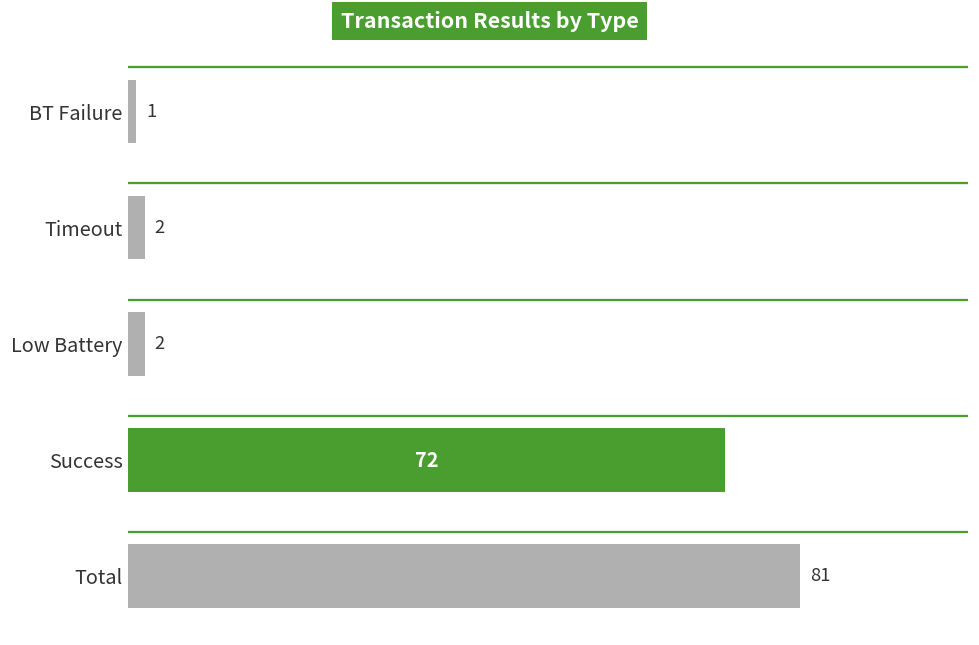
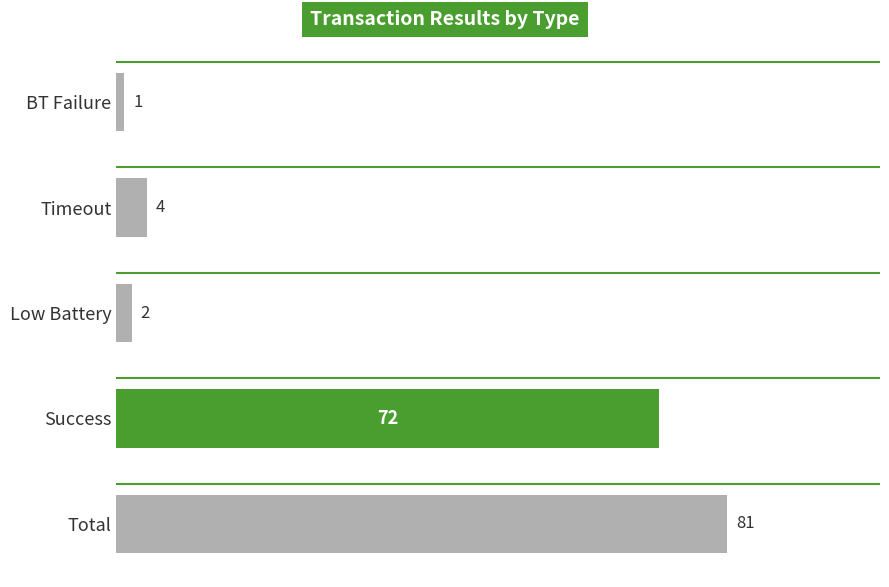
  {
    "BT Failure": 1,
-   "Timeout": 2,
+   "Timeout": 4,
    "Low Battery": 2,
    "Success": 72,
    "Total": 81
  }
